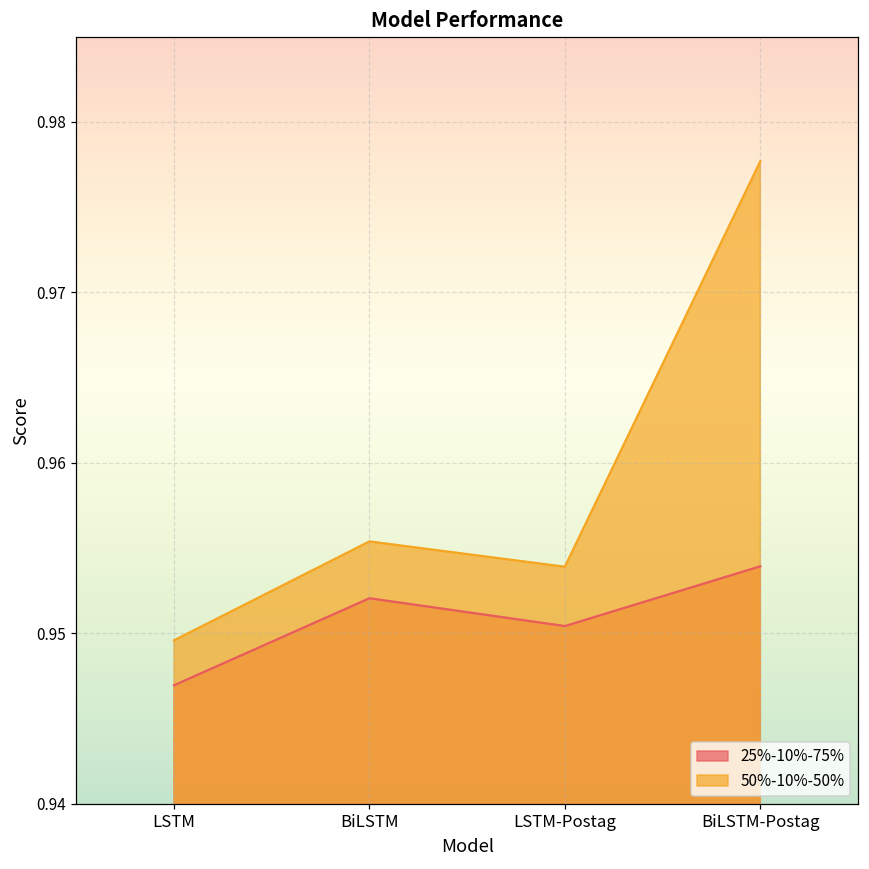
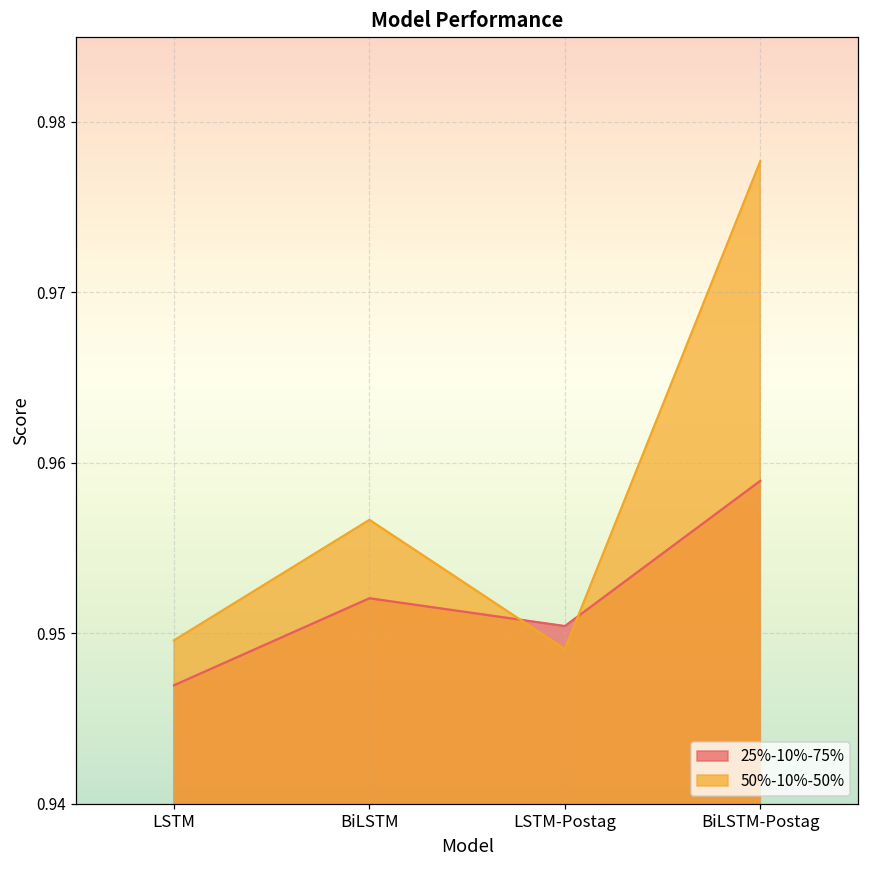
  {
    "25%-10%-75%": {
      "LSTM": 0.9470,
      "BiLSTM": 0.9521,
      "LSTM-Postag": 0.9504,
-     "BiLSTM-Postag": 0.9539
+     "BiLSTM-Postag": 0.9589
    },
    "50%-10%-50%": {
      "LSTM": 0.9496,
-     "BiLSTM": 0.9554,
-     "LSTM-Postag": 0.9539,
+     "BiLSTM": 0.9567,
+     "LSTM-Postag": 0.9491,
      "BiLSTM-Postag": 0.9777
    }
  }
